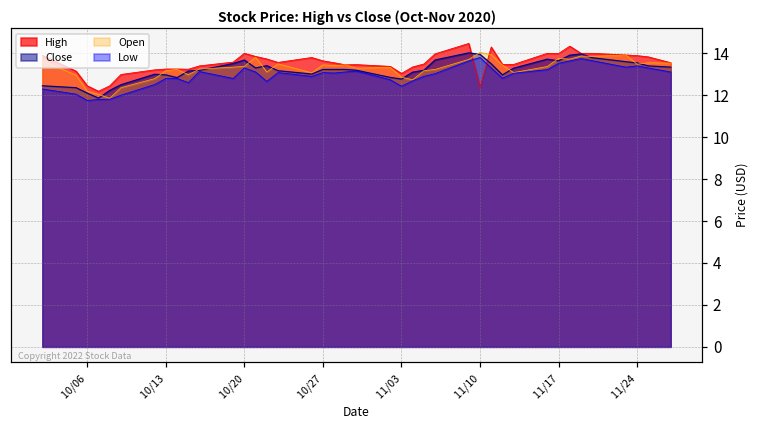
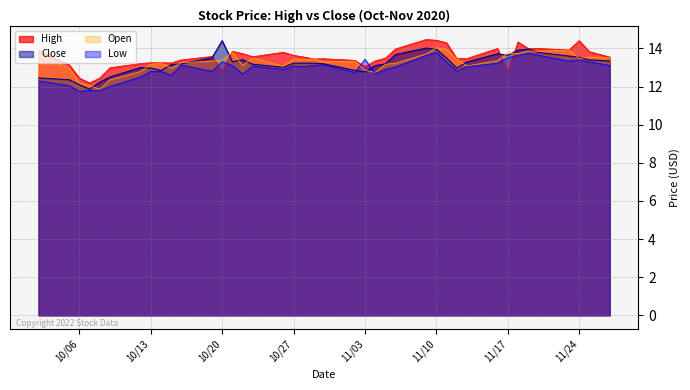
  {
    "High": {
      "10/06": 12.4,
-     "10/20": 14.0,
+     "10/20": 12.8,
      "10/27": 13.6,
      "11/03": 13.0,
-     "11/10": 12.4,
-     "11/17": 14.0,
-     "11/24": 13.9
+     "11/10": 14.4,
+     "11/17": 12.8,
+     "11/24": 14.4
    },
    "Close": {
      "10/13": 13.0,
-     "10/20": 13.7,
+     "10/20": 14.4,
      "10/27": 13.2
    },
    "Open": {
      "10/27": 13.4
    },
    "Low": {
      "10/06": 11.8,
      "10/13": 12.8,
      "10/27": 13.1,
-     "11/03": 12.4,
+     "11/03": 13.4,
      "11/10": 13.8
    }
  }
